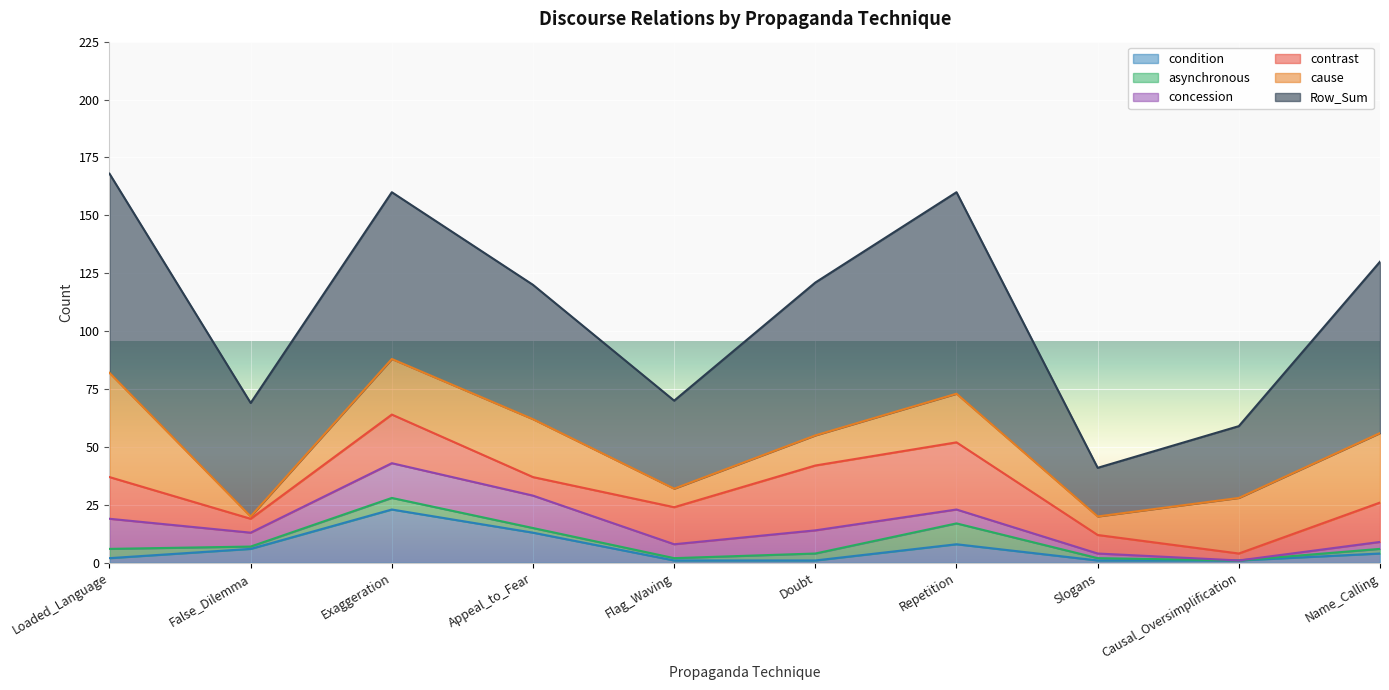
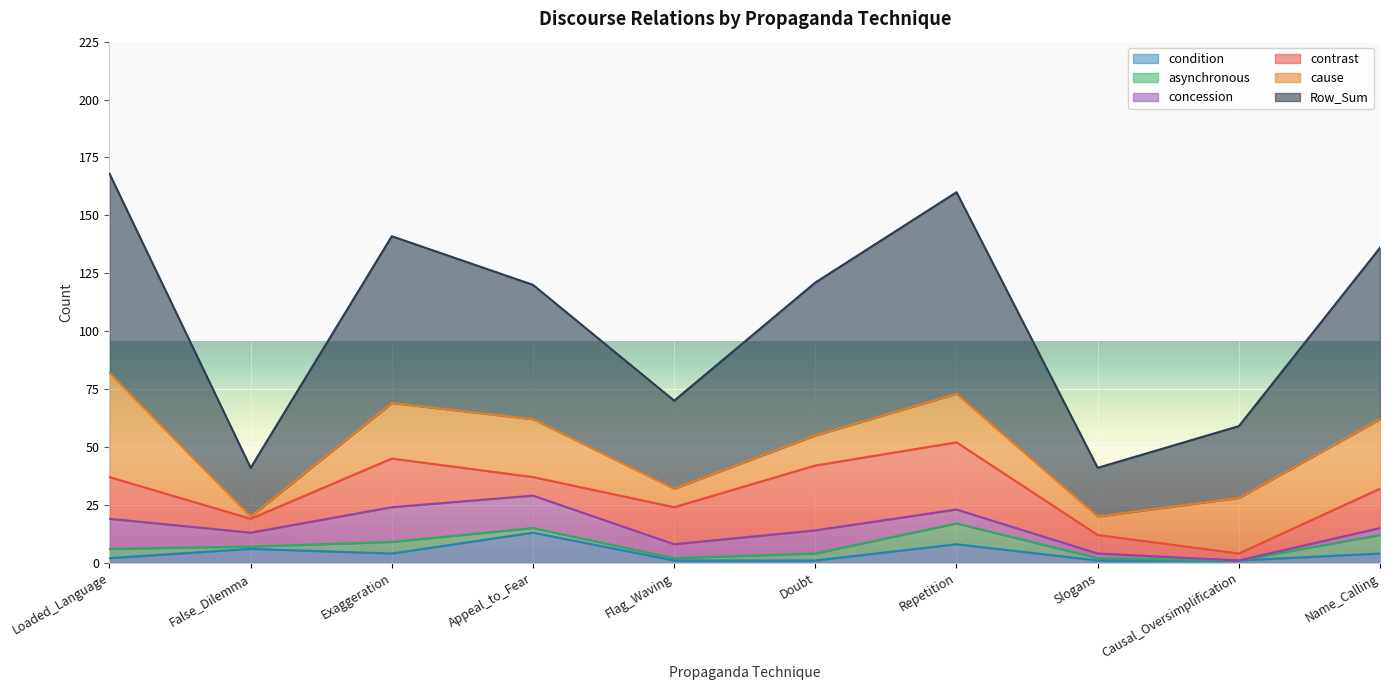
  {
    "condition": {
      "Loaded_Language": 2,
-     "Exaggeration": 23,
+     "Exaggeration": 4,
      "Appeal_to_Fear": 13,
      "Doubt": 1,
      "Repetition": 8,
      "Name_Calling": 4
    },
    "asynchronous": {
      "Loaded_Language": 4,
      "Exaggeration": 5,
      "Appeal_to_Fear": 2,
      "Doubt": 3,
      "Repetition": 9,
-     "Name_Calling": 2
+     "Name_Calling": 8
    },
    "concession": {
      "Loaded_Language": 13,
      "False_Dilemma": 6,
      "Exaggeration": 15,
      "Appeal_to_Fear": 14,
      "Flag_Waving": 6,
      "Doubt": 10,
      "Repetition": 6,
      "Slogans": 2,
      "Name_Calling": 3
    },
    "Row_Sum": {
      "Loaded_Language": 86,
-     "False_Dilemma": 49,
+     "False_Dilemma": 21,
      "Exaggeration": 72,
      "Appeal_to_Fear": 58,
      "Flag_Waving": 38,
      "Doubt": 66,
      "Repetition": 87,
      "Slogans": 21,
      "Causal_Oversimplification": 31,
      "Name_Calling": 74
    }
  }
